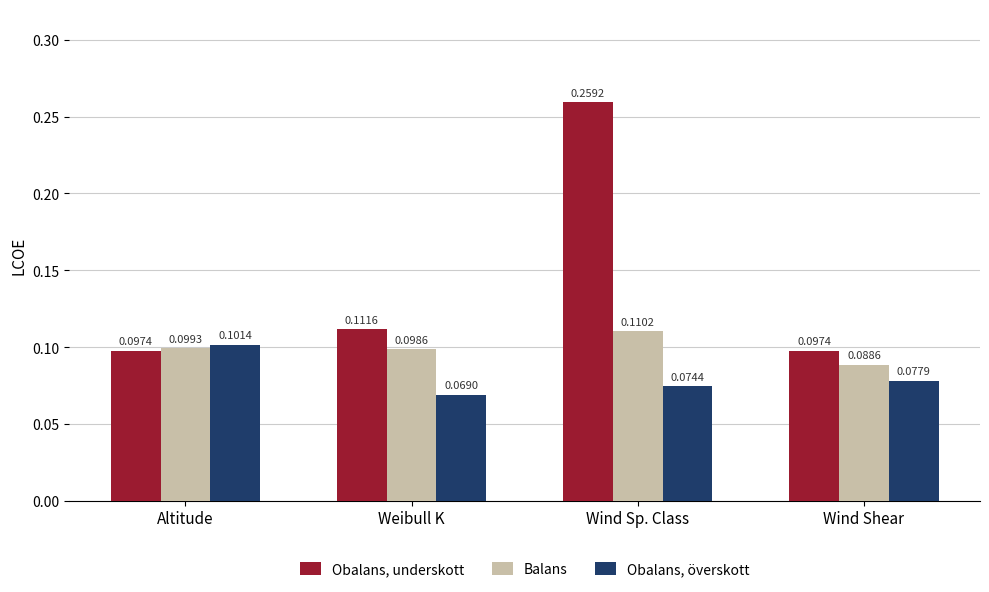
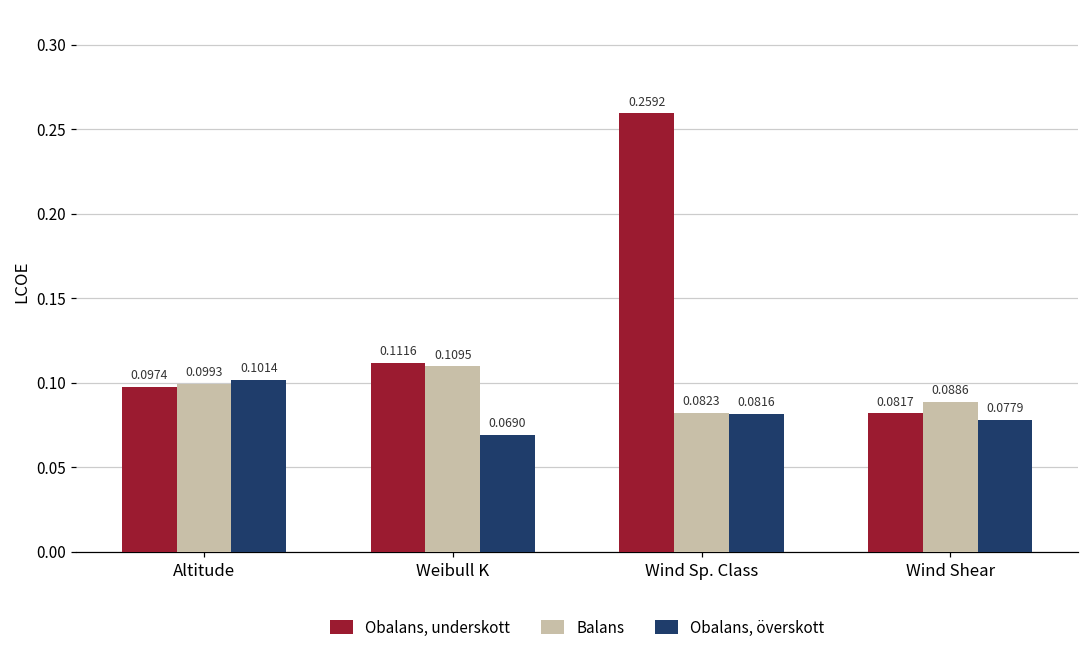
  {
    "Obalans, underskott": {
      "Altitude": 0.0974,
      "Weibull K": 0.1116,
      "Wind Sp. Class": 0.2592,
-     "Wind Shear": 0.0974
+     "Wind Shear": 0.0817
    },
    "Balans": {
      "Altitude": 0.0993,
-     "Weibull K": 0.0986,
-     "Wind Sp. Class": 0.1102,
+     "Weibull K": 0.1095,
+     "Wind Sp. Class": 0.0823,
      "Wind Shear": 0.0886
    },
    "Obalans, överskott": {
      "Altitude": 0.1014,
      "Weibull K": 0.0690,
-     "Wind Sp. Class": 0.0744,
+     "Wind Sp. Class": 0.0816,
      "Wind Shear": 0.0779
    }
  }
